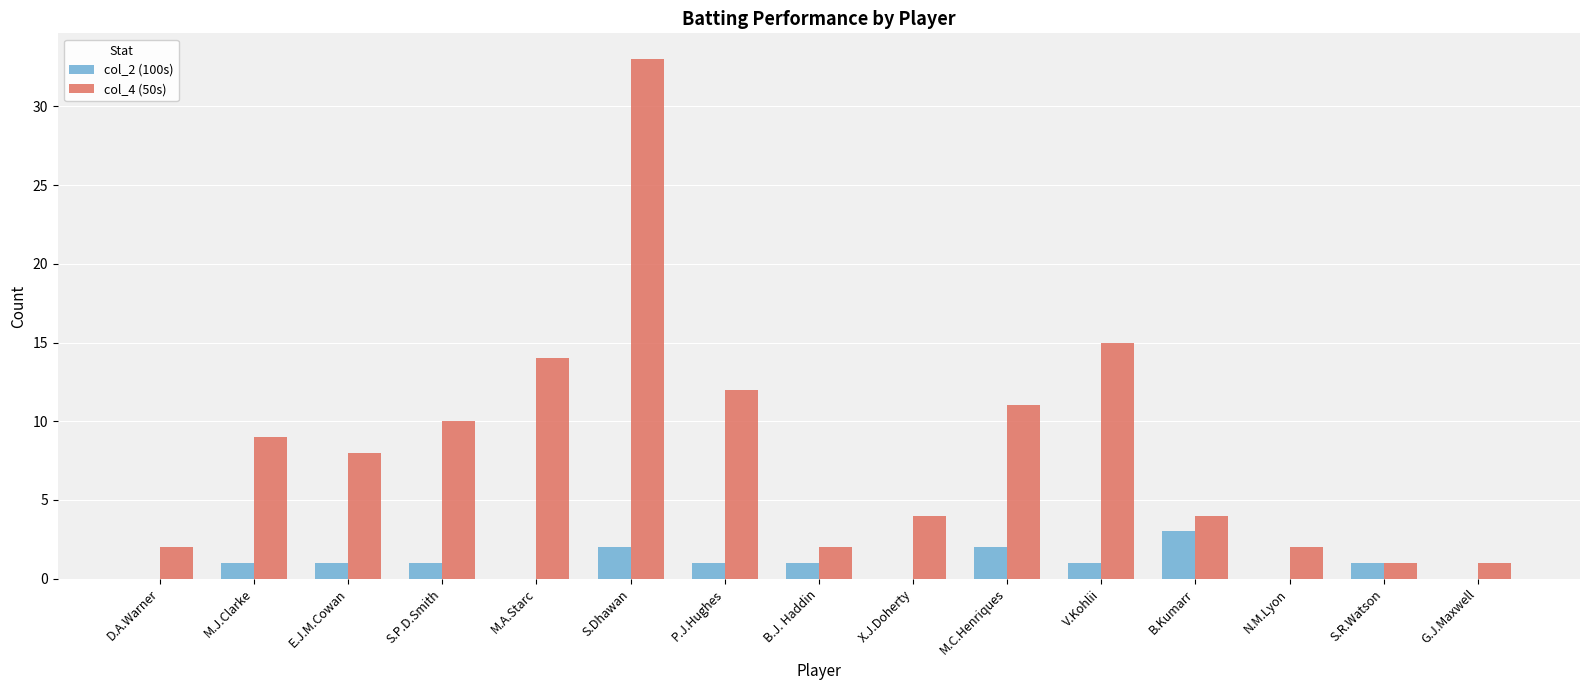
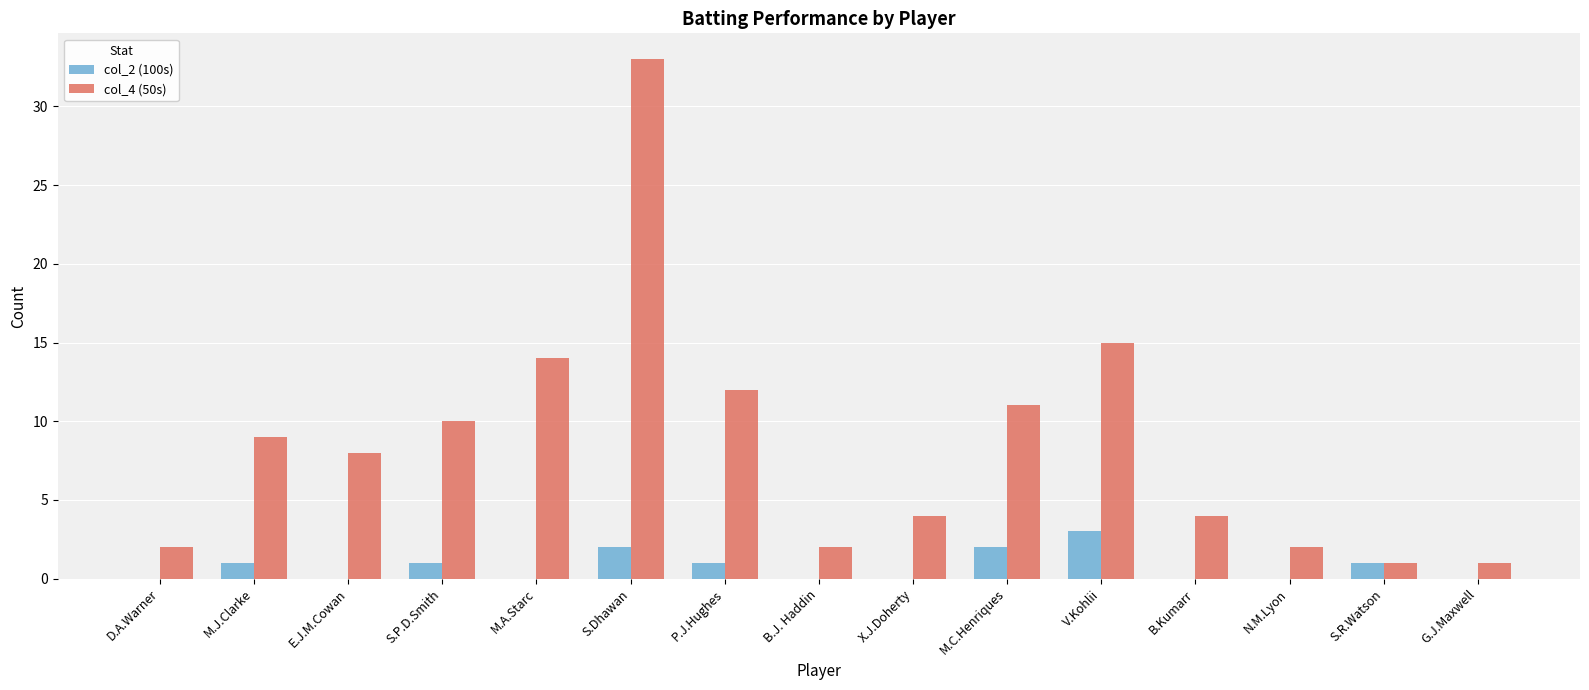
  {
    "col_2 (100s)": {
      "D.A.Warner": 0,
      "M.J.Clarke": 1,
-     "E.J.M.Cowan": 1,
+     "E.J.M.Cowan": 0,
      "S.P.D.Smith": 1,
      "M.A.Starc": 0,
      "S.Dhawan": 2,
      "P.J.Hughes": 1,
-     "B.J. Haddin": 1,
+     "B.J. Haddin": 0,
      "X.J.Doherty": 0,
      "M.C.Henriques": 2,
-     "V.Kohlii": 1,
-     "B.Kumarr": 3,
+     "V.Kohlii": 3,
+     "B.Kumarr": 0,
      "N.M.Lyon": 0,
      "S.R.Watson": 1,
      "G.J.Maxwell": 0
    },
    "col_4 (50s)": {
      "D.A.Warner": 2,
      "M.J.Clarke": 9,
      "E.J.M.Cowan": 8,
      "S.P.D.Smith": 10,
      "M.A.Starc": 14,
      "S.Dhawan": 33,
      "P.J.Hughes": 12,
      "B.J. Haddin": 2,
      "X.J.Doherty": 4,
      "M.C.Henriques": 11,
      "V.Kohlii": 15,
      "B.Kumarr": 4,
      "N.M.Lyon": 2,
      "S.R.Watson": 1,
      "G.J.Maxwell": 1
    }
  }
